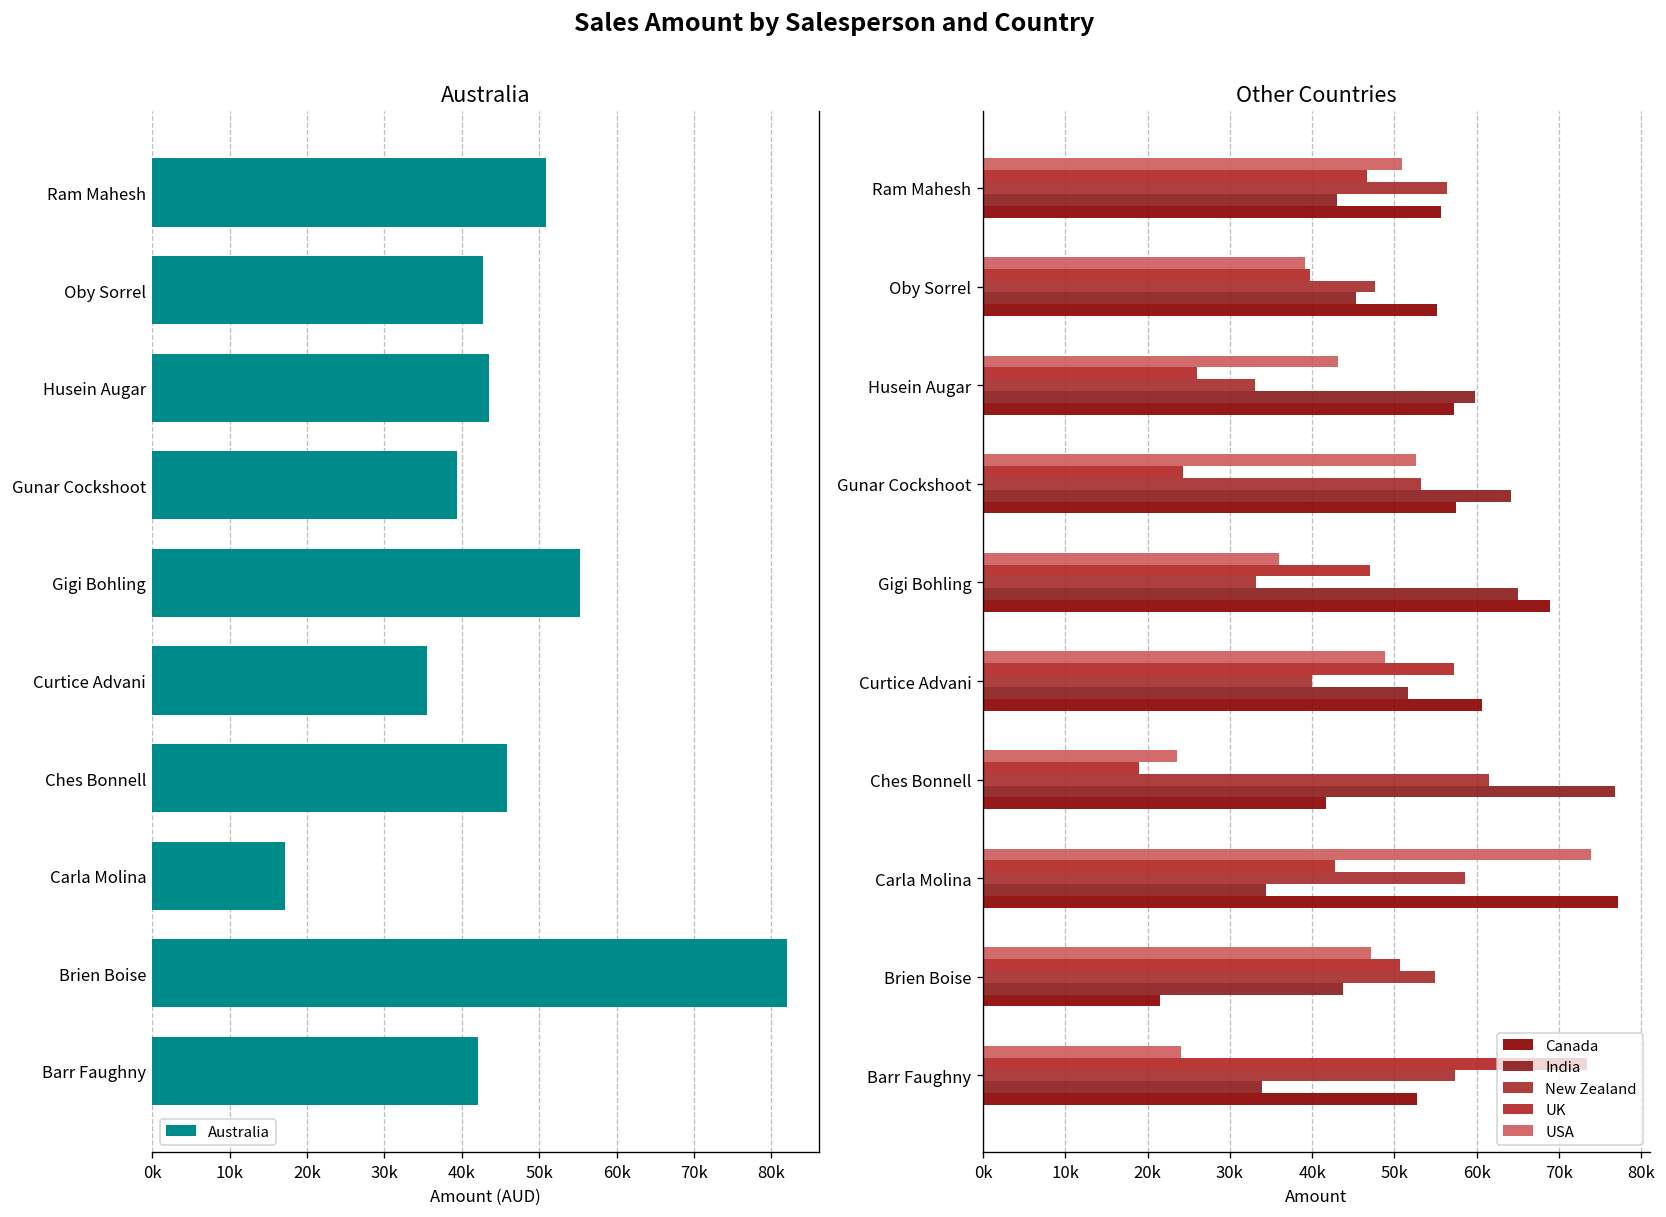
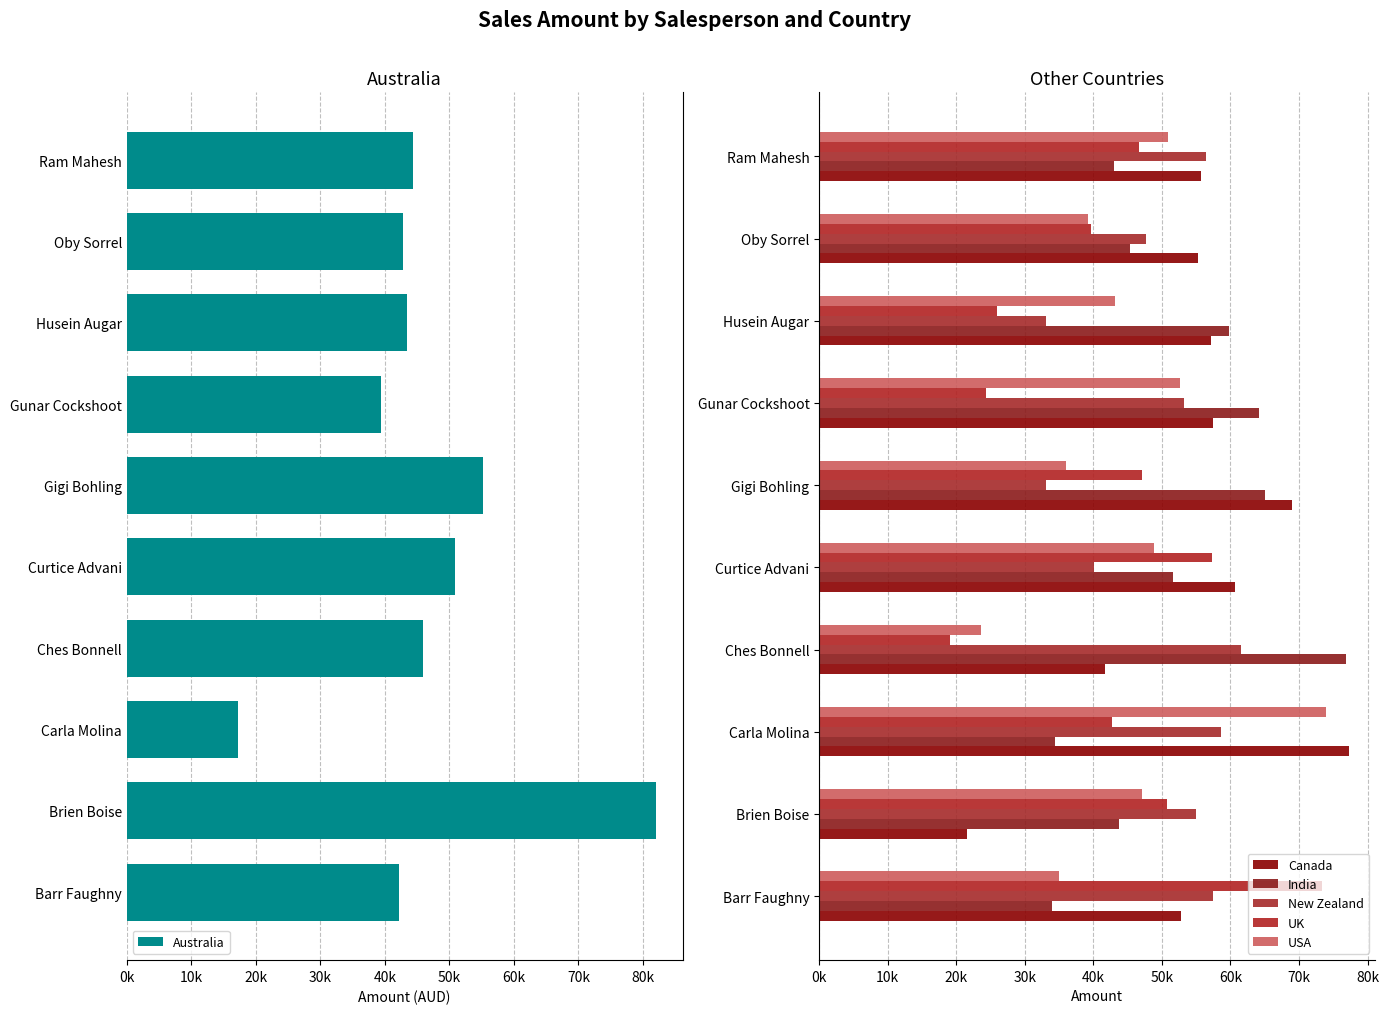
  {
    "Australia": {
-     "Ram Mahesh": 51000,
+     "Ram Mahesh": 44000,
      "Oby Sorrel": 43000,
      "Husein Augar": 43000,
      "Gunar Cockshoot": 39000,
      "Gigi Bohling": 55000,
-     "Curtice Advani": 35000,
+     "Curtice Advani": 51000,
      "Ches Bonnell": 46000,
      "Carla Molina": 17000,
      "Brien Boise": 82000,
      "Barr Faughny": 42000
    },
    "Other Countries": {
      "USA": {
        "Ram Mahesh": 51000,
        "Oby Sorrel": 39000,
        "Husein Augar": 43000,
        "Gunar Cockshoot": 53000,
        "Gigi Bohling": 36000,
        "Curtice Advani": 49000,
        "Ches Bonnell": 24000,
        "Carla Molina": 74000,
        "Brien Boise": 47000,
-       "Barr Faughny": 24000
+       "Barr Faughny": 35000
      }
    }
  }
